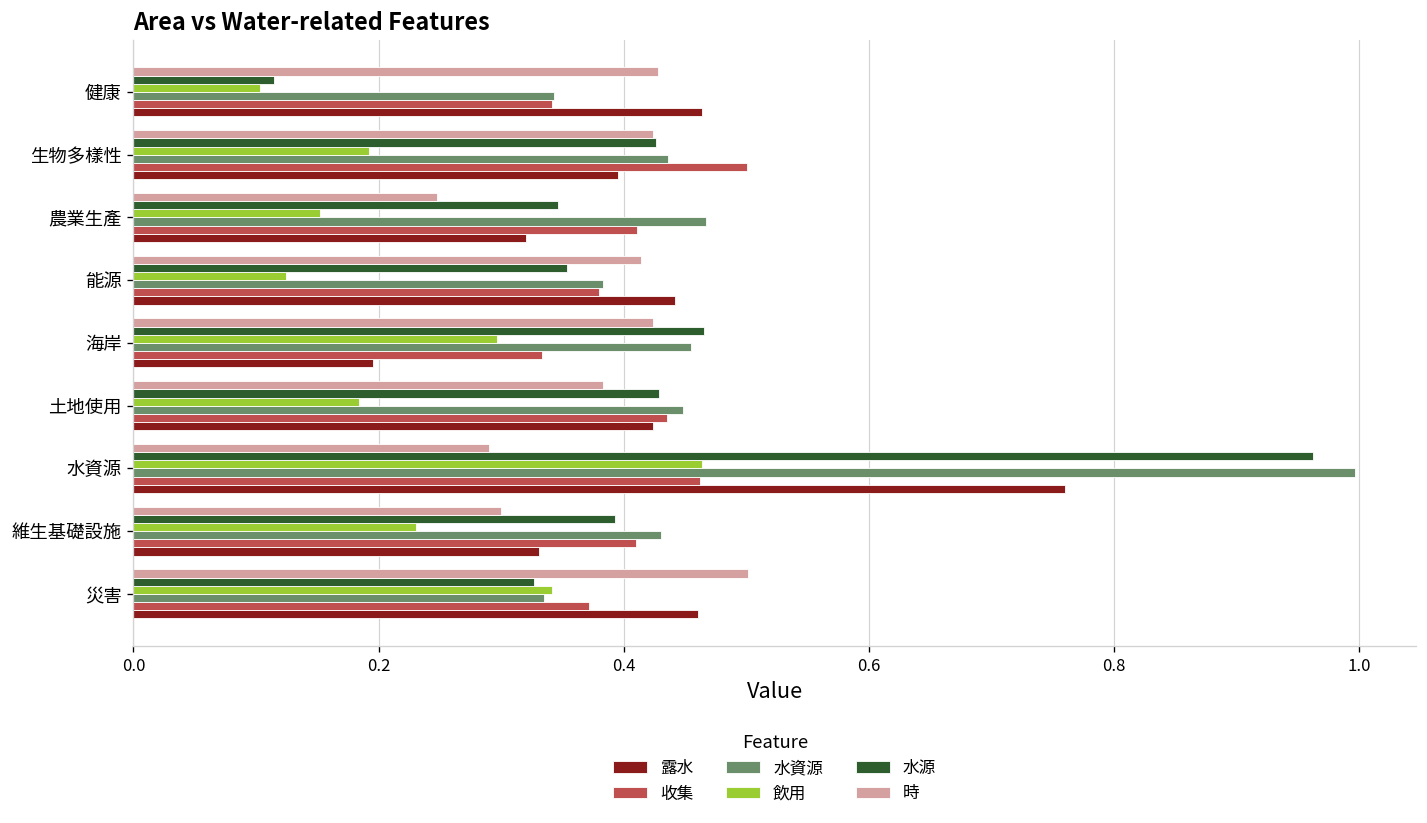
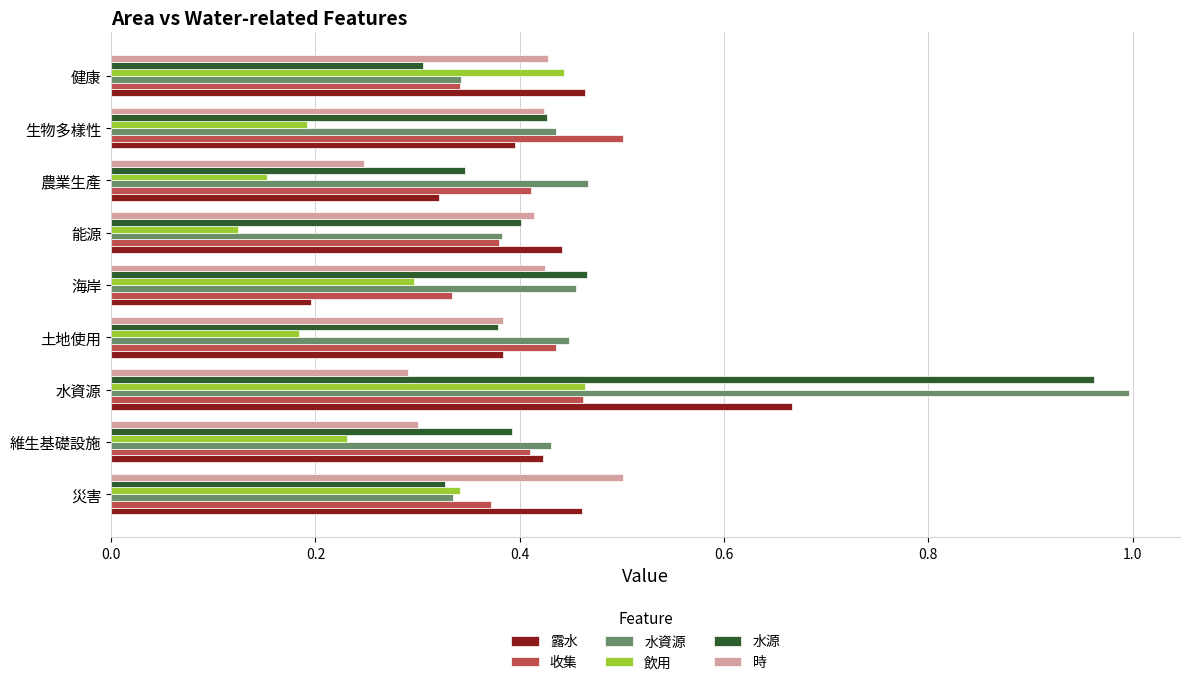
  {
    "露水": {
      "健康": 0.464,
      "生物多樣性": 0.395,
      "農業生產": 0.321,
      "能源": 0.441,
      "海岸": 0.196,
-     "土地使用": 0.424,
-     "水資源": 0.760,
-     "維生基礎設施": 0.331,
+     "土地使用": 0.383,
+     "水資源": 0.667,
+     "維生基礎設施": 0.423,
      "災害": 0.461
    },
    "收集": {
      "健康": 0.342,
      "生物多樣性": 0.501,
      "農業生產": 0.411,
      "能源": 0.380,
      "海岸": 0.334,
      "土地使用": 0.435,
      "水資源": 0.462,
      "維生基礎設施": 0.410,
      "災害": 0.371
    },
    "水資源": {
      "健康": 0.343,
      "生物多樣性": 0.436,
      "農業生產": 0.467,
      "能源": 0.383,
      "海岸": 0.455,
      "土地使用": 0.448,
      "水資源": 0.997,
      "維生基礎設施": 0.431,
      "災害": 0.335
    },
    "飲用": {
-     "健康": 0.103,
+     "健康": 0.444,
      "生物多樣性": 0.192,
      "農業生產": 0.153,
      "能源": 0.124,
      "海岸": 0.296,
      "土地使用": 0.184,
      "水資源": 0.464,
      "維生基礎設施": 0.231,
      "災害": 0.341
    },
    "水源": {
-     "健康": 0.115,
+     "健康": 0.305,
      "生物多樣性": 0.427,
      "農業生產": 0.346,
-     "能源": 0.354,
+     "能源": 0.401,
      "海岸": 0.465,
-     "土地使用": 0.429,
+     "土地使用": 0.379,
      "水資源": 0.962,
      "維生基礎設施": 0.393,
      "災害": 0.326
    },
    "時": {
      "健康": 0.428,
      "生物多樣性": 0.424,
      "農業生產": 0.248,
      "能源": 0.414,
      "海岸": 0.424,
      "土地使用": 0.383,
      "水資源": 0.290,
      "維生基礎設施": 0.300,
      "災害": 0.501
    }
  }
